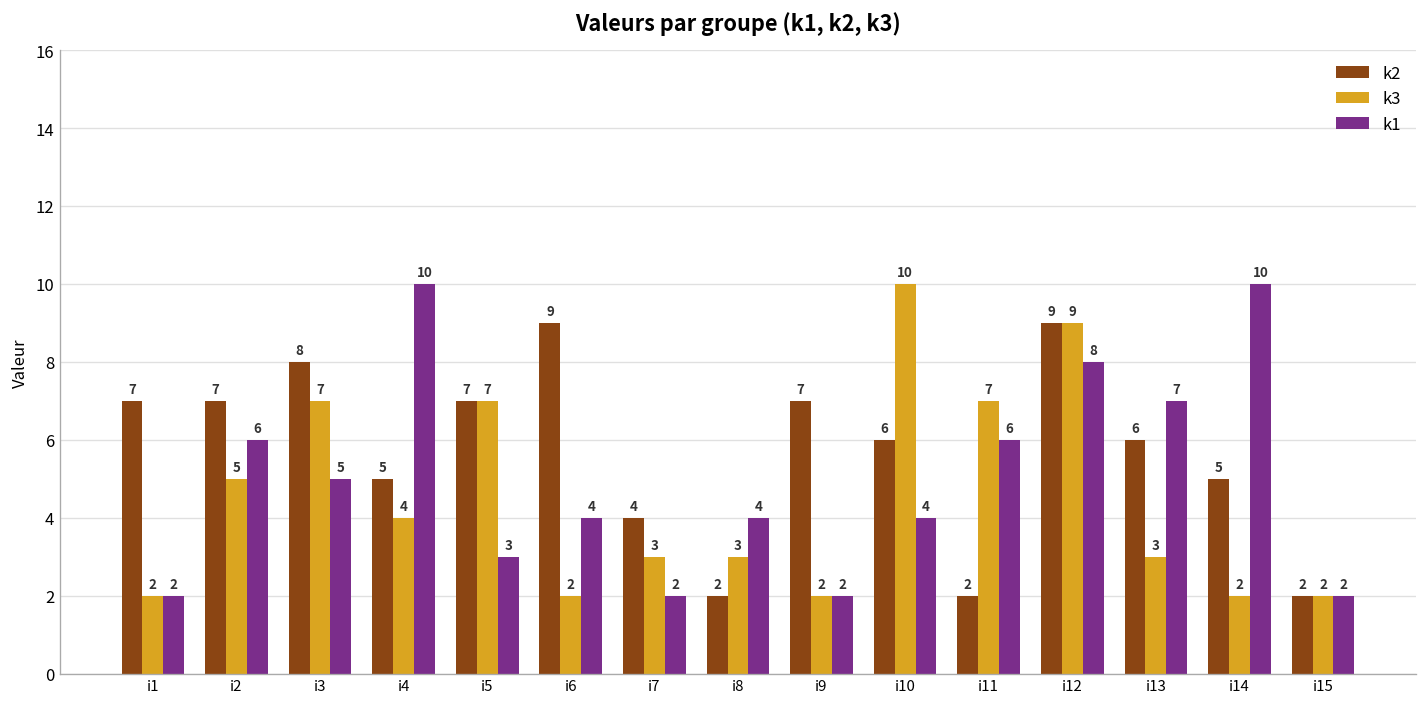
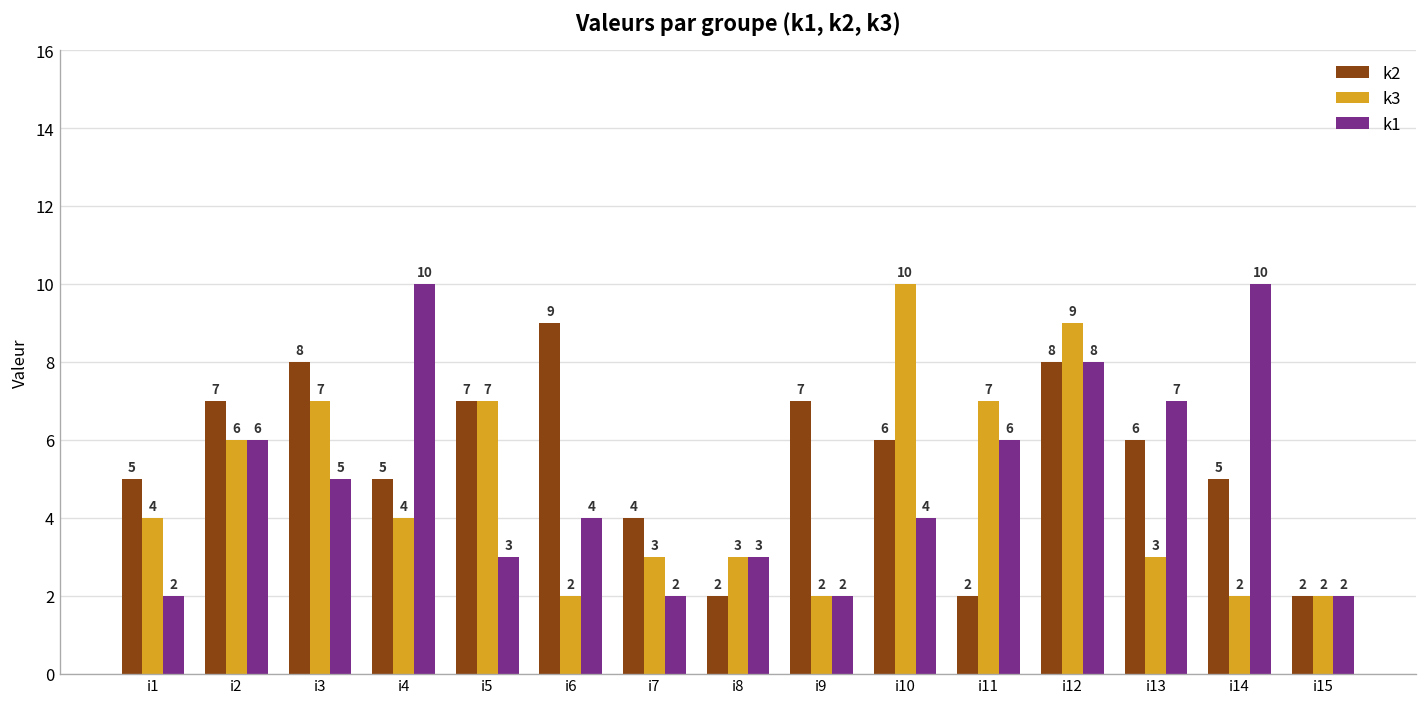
  {
    "k2": {
-     "i1": 7,
+     "i1": 5,
      "i2": 7,
      "i3": 8,
      "i4": 5,
      "i5": 7,
      "i6": 9,
      "i7": 4,
      "i8": 2,
      "i9": 7,
      "i10": 6,
      "i11": 2,
-     "i12": 9,
+     "i12": 8,
      "i13": 6,
      "i14": 5,
      "i15": 2
    },
    "k3": {
-     "i1": 2,
-     "i2": 5,
+     "i1": 4,
+     "i2": 6,
      "i3": 7,
      "i4": 4,
      "i5": 7,
      "i6": 2,
      "i7": 3,
      "i8": 3,
      "i9": 2,
      "i10": 10,
      "i11": 7,
      "i12": 9,
      "i13": 3,
      "i14": 2,
      "i15": 2
    },
    "k1": {
      "i1": 2,
      "i2": 6,
      "i3": 5,
      "i4": 10,
      "i5": 3,
      "i6": 4,
      "i7": 2,
-     "i8": 4,
+     "i8": 3,
      "i9": 2,
      "i10": 4,
      "i11": 6,
      "i12": 8,
      "i13": 7,
      "i14": 10,
      "i15": 2
    }
  }
